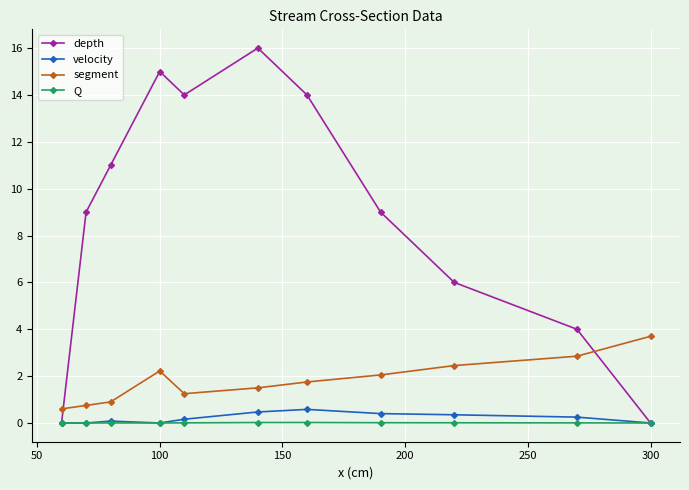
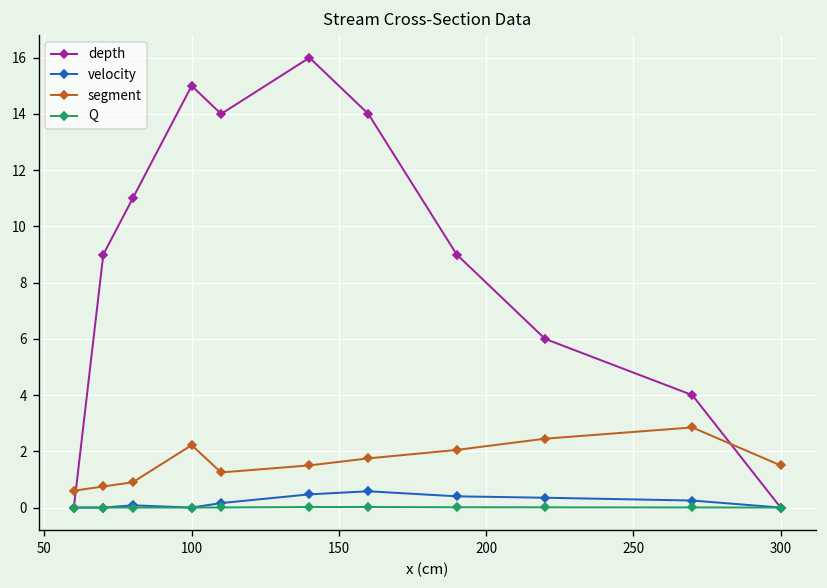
  {
    "depth": {
      "100": 15.0
    },
    "segment": {
      "100": 2.2,
-     "300": 3.7
+     "300": 1.5
    }
  }
